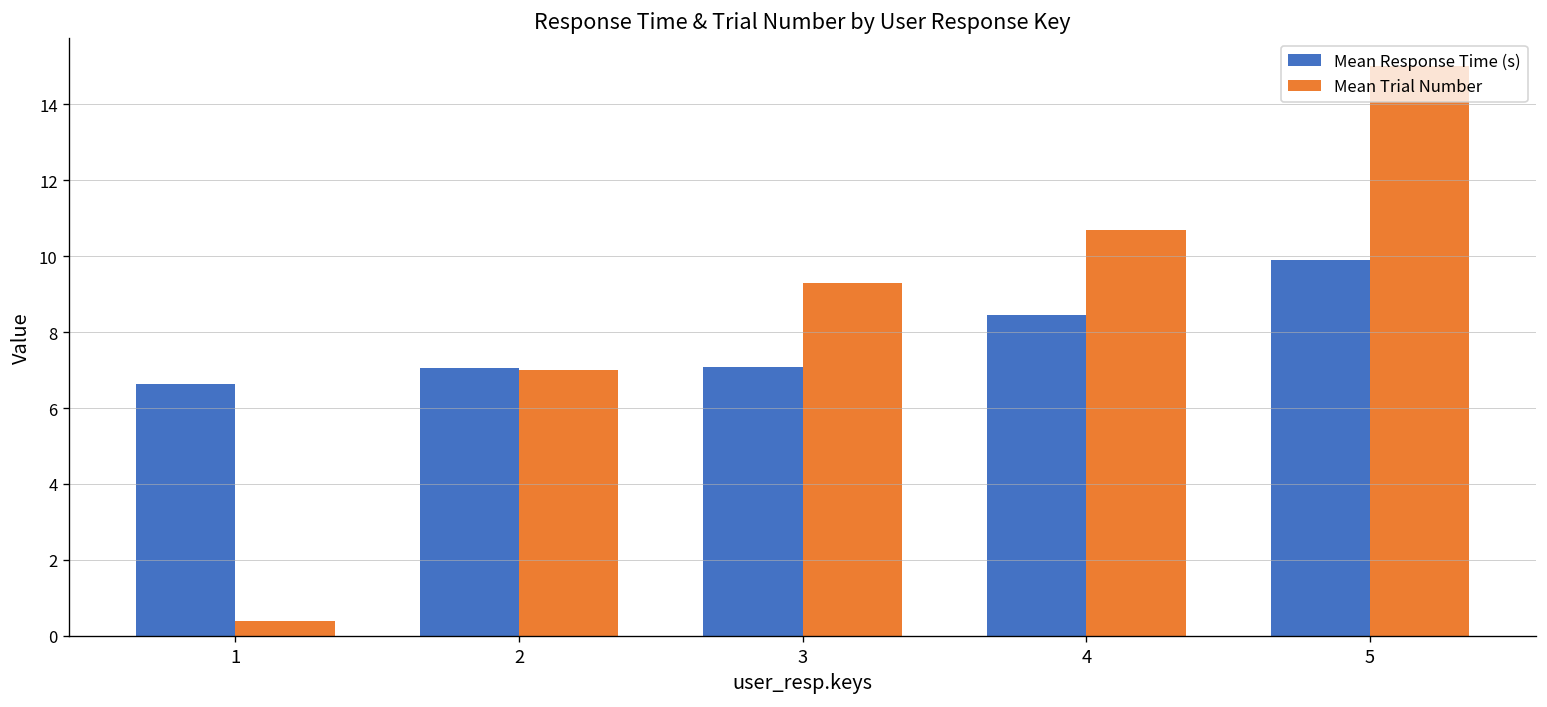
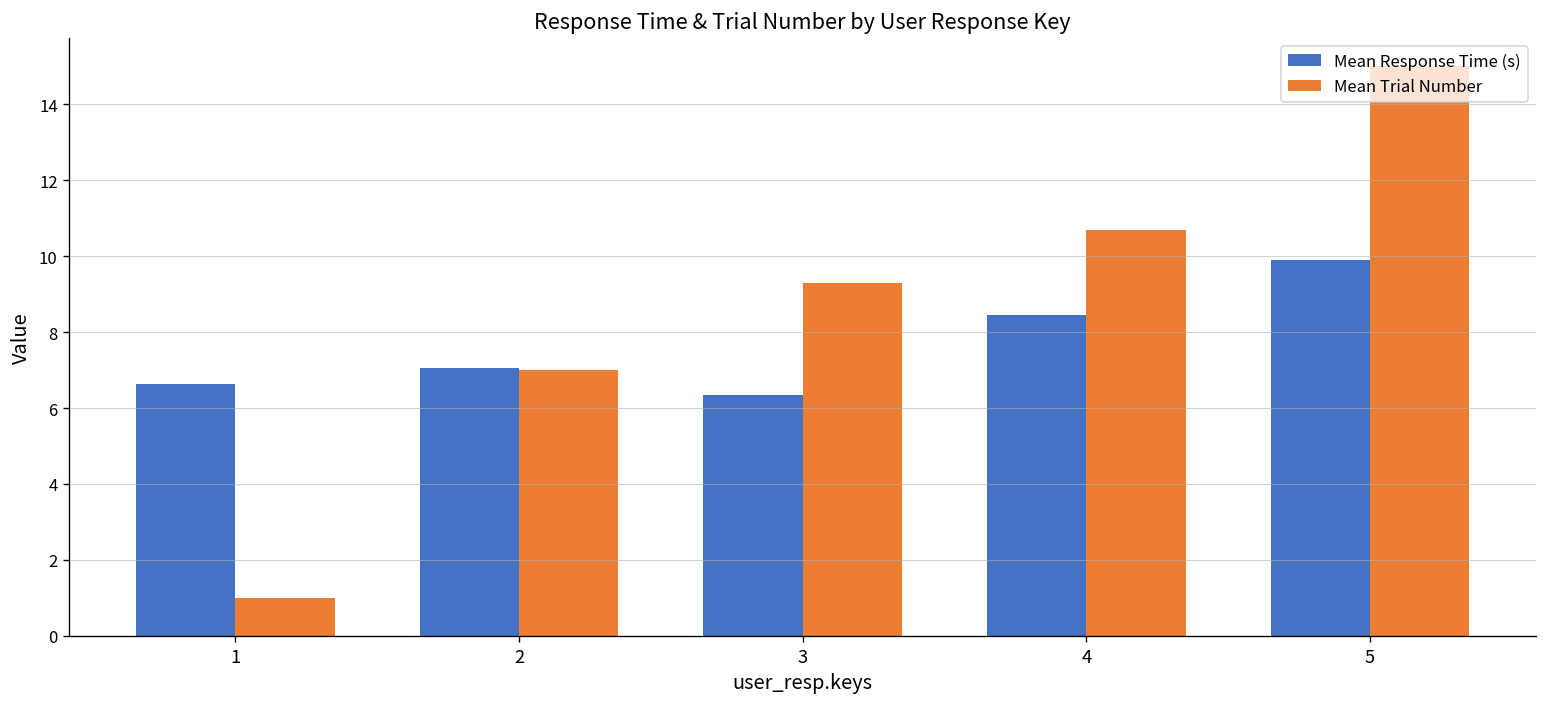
  {
    "Mean Response Time (s)": {
      "1": 6.6,
      "2": 7.1,
-     "3": 7.1,
+     "3": 6.3,
      "4": 8.4,
      "5": 9.9
    },
    "Mean Trial Number": {
-     "1": 0.4,
+     "1": 1.0,
      "2": 7.0,
      "3": 9.3,
      "4": 10.7
    }
  }
